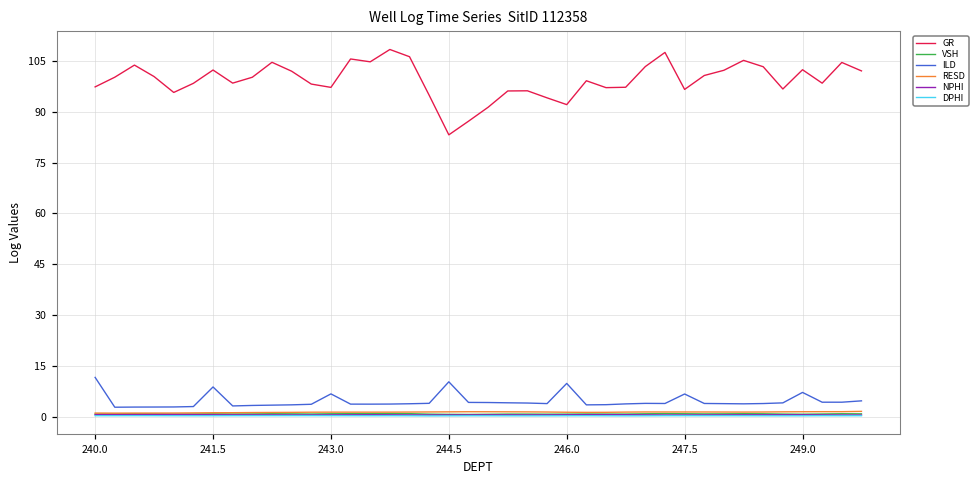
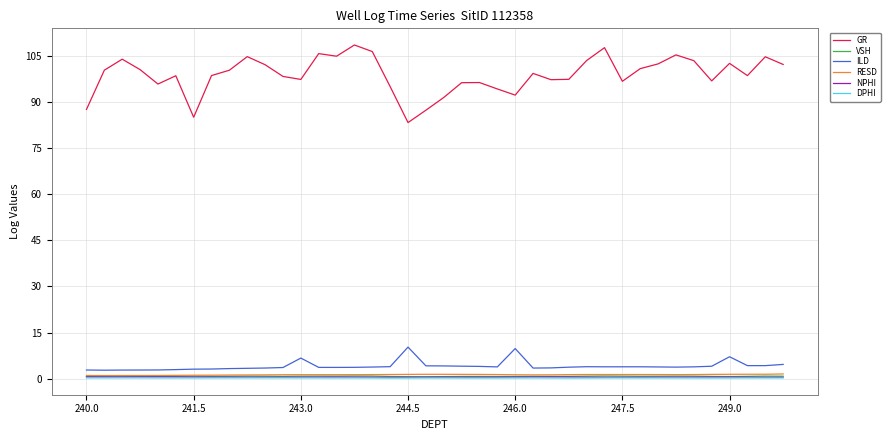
  {
    "GR": {
-     "240.0": 97,
-     "241.5": 102,
+     "240.0": 88,
+     "241.5": 85,
      "243.0": 97,
      "244.5": 83,
      "246.0": 92,
      "247.5": 97,
      "249.0": 102
    },
    "ILD": {
-     "240.0": 12,
-     "241.5": 9,
+     "240.0": 3,
+     "241.5": 3,
      "243.0": 7,
      "244.5": 10,
      "246.0": 10,
-     "247.5": 7,
+     "247.5": 4,
      "249.0": 7
    }
  }
